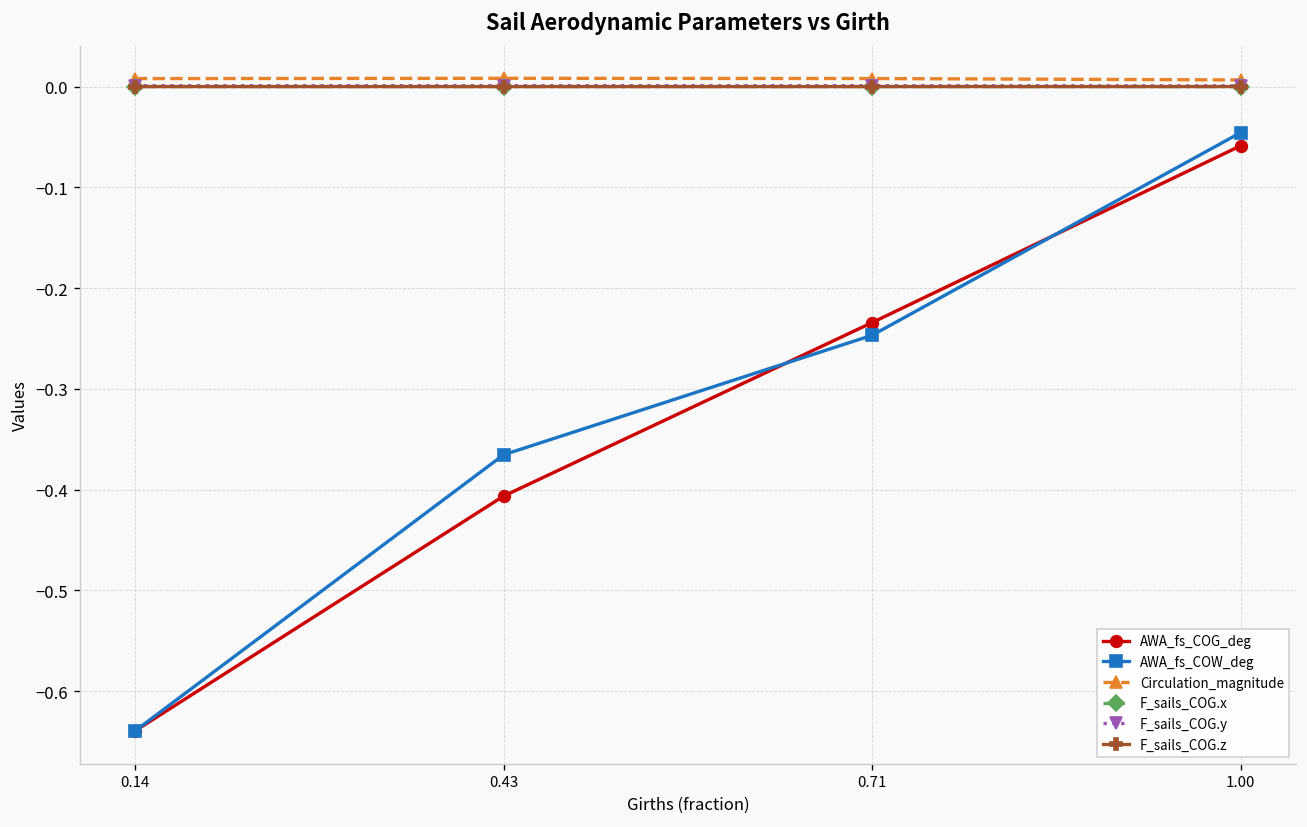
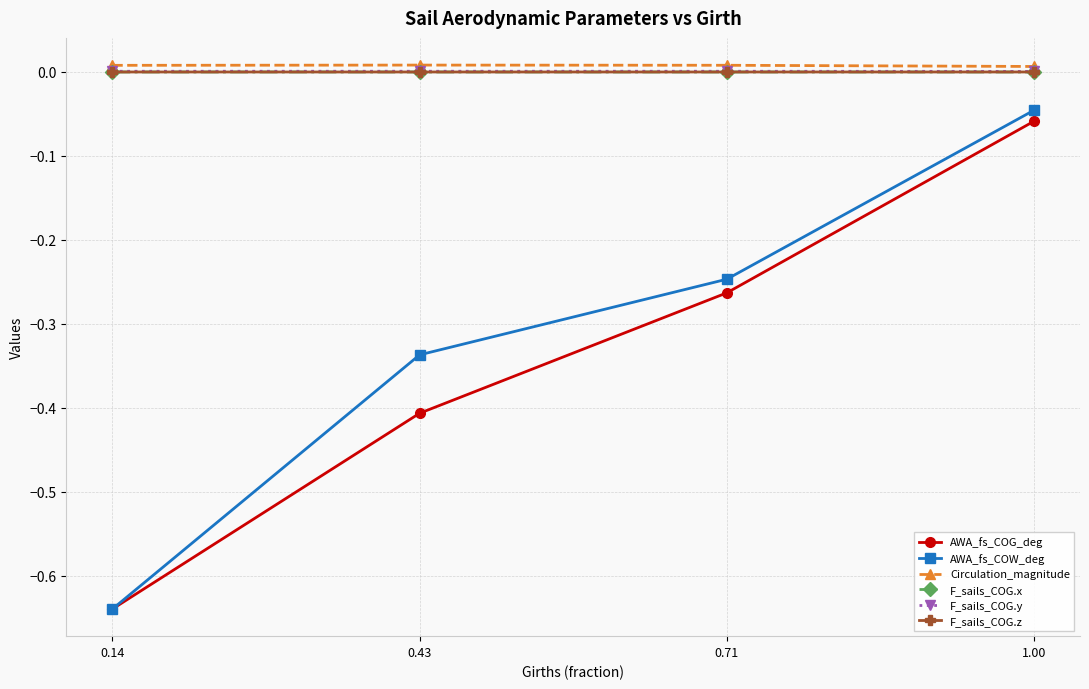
  {
    "AWA_fs_COG_deg": {
      "0.43": -0.41,
-     "0.71": -0.23,
+     "0.71": -0.26,
      "1.00": -0.06
    },
    "AWA_fs_COW_deg": {
-     "0.43": -0.37,
+     "0.43": -0.34,
      "0.71": -0.25,
      "1.00": -0.05
    },
    "Circulation_magnitude": {
      "0.14": 0.01,
      "0.43": 0.01,
      "0.71": 0.01,
      "1.00": 0.01
    }
  }
